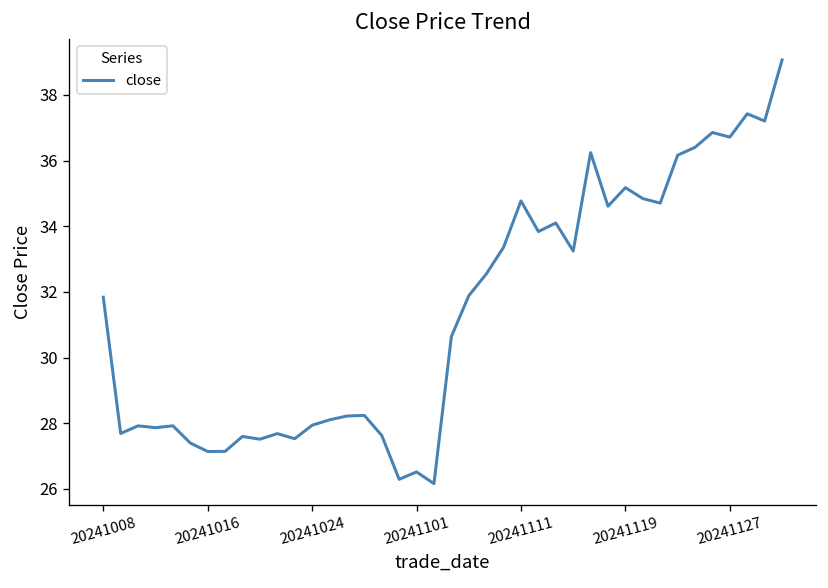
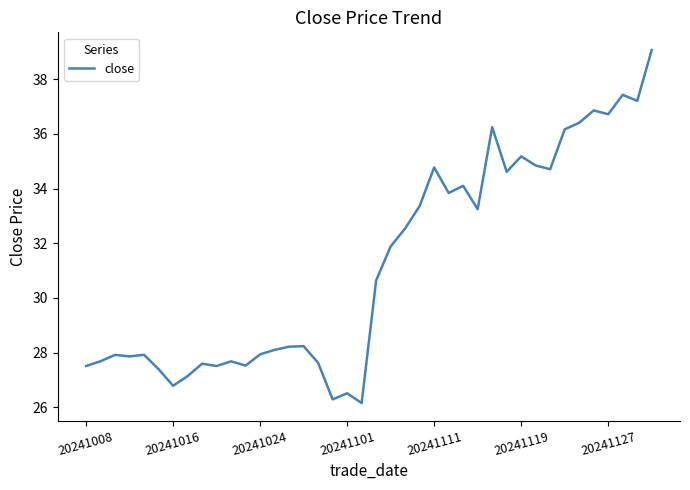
  {
-   "20241008": 31.8,
-   "20241016": 27.1,
+   "20241008": 27.5,
+   "20241016": 26.8,
    "20241024": 27.9,
    "20241101": 26.5,
    "20241111": 34.8,
    "20241119": 35.2,
    "20241127": 36.7
  }
